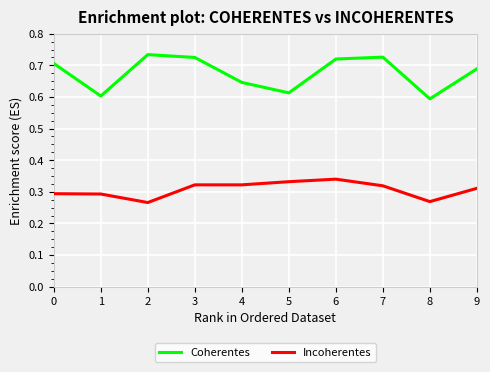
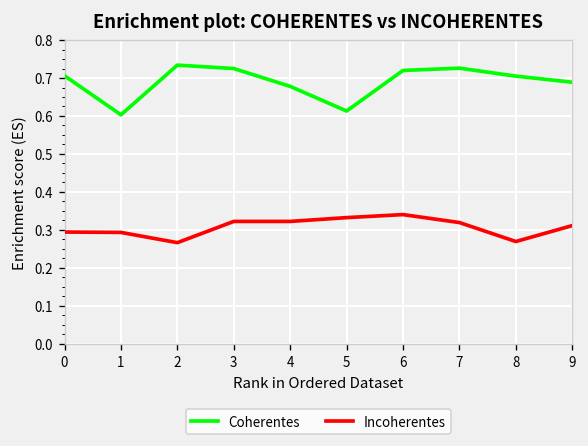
  {
    "Coherentes": {
      "0": 0.71,
      "1": 0.60,
      "2": 0.73,
      "3": 0.73,
-     "4": 0.65,
+     "4": 0.68,
      "5": 0.61,
      "6": 0.72,
      "7": 0.73,
-     "8": 0.59,
+     "8": 0.71,
      "9": 0.69
    },
    "Incoherentes": {
      "0": 0.29,
      "1": 0.29,
      "2": 0.27,
      "3": 0.32,
      "4": 0.32,
      "5": 0.33,
      "6": 0.34,
      "7": 0.32,
      "8": 0.27,
      "9": 0.31
    }
  }
